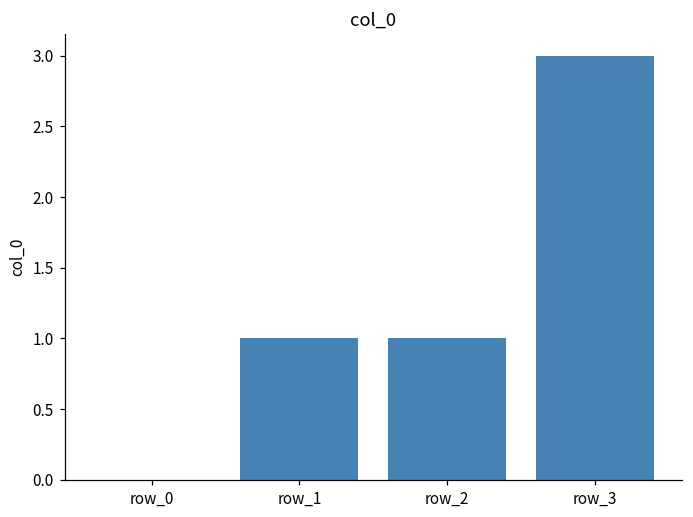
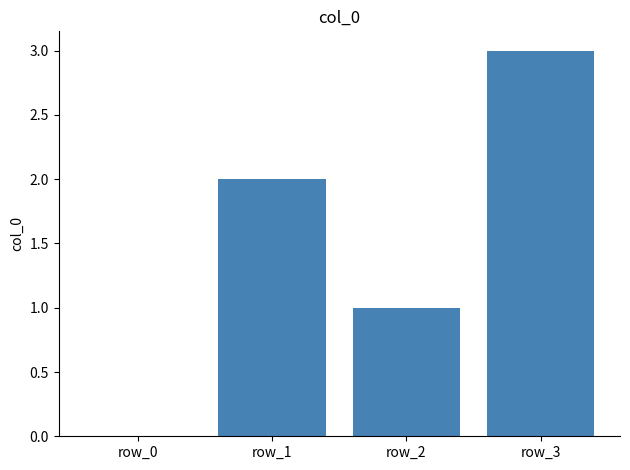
  {
    "row_0": 0,
-   "row_1": 1,
+   "row_1": 2,
    "row_2": 1,
    "row_3": 3
  }
